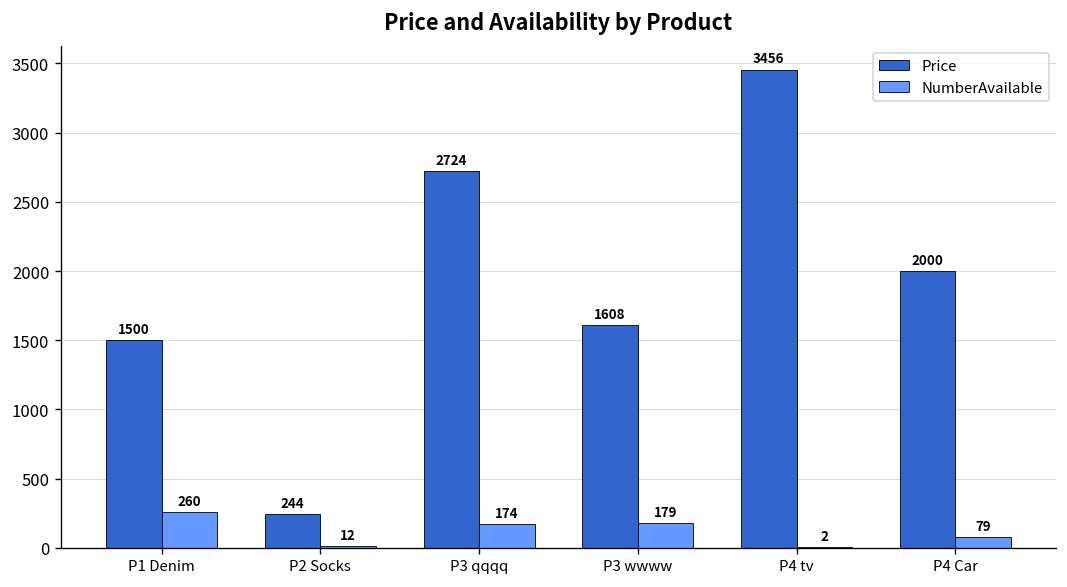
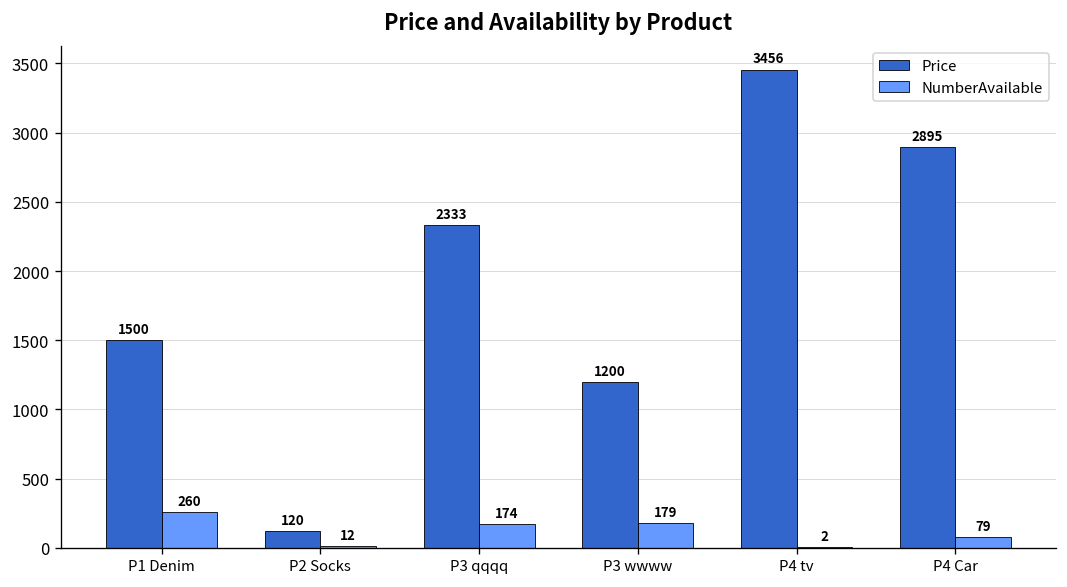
  {
    "Price": {
      "P1 Denim": 1500,
-     "P2 Socks": 244,
-     "P3 qqqq": 2724,
-     "P3 wwww": 1608,
+     "P2 Socks": 120,
+     "P3 qqqq": 2333,
+     "P3 wwww": 1200,
      "P4 tv": 3456,
-     "P4 Car": 2000
+     "P4 Car": 2895
    },
    "NumberAvailable": {
      "P1 Denim": 260,
      "P2 Socks": 12,
      "P3 qqqq": 174,
      "P3 wwww": 179,
      "P4 tv": 2,
      "P4 Car": 79
    }
  }
